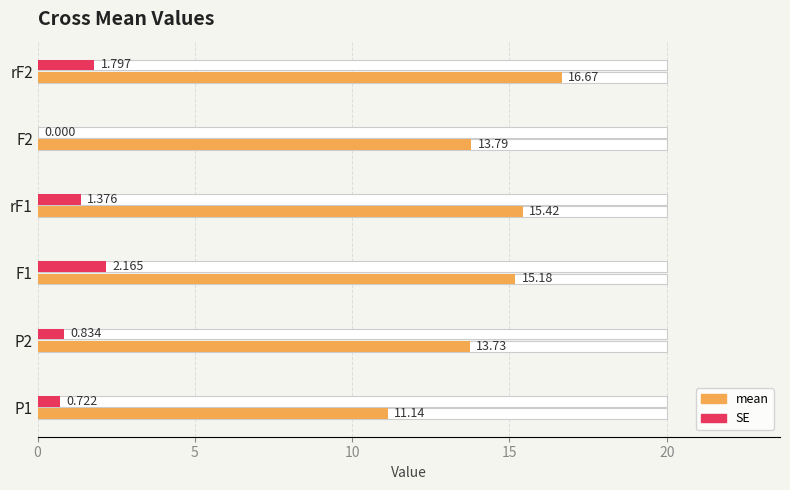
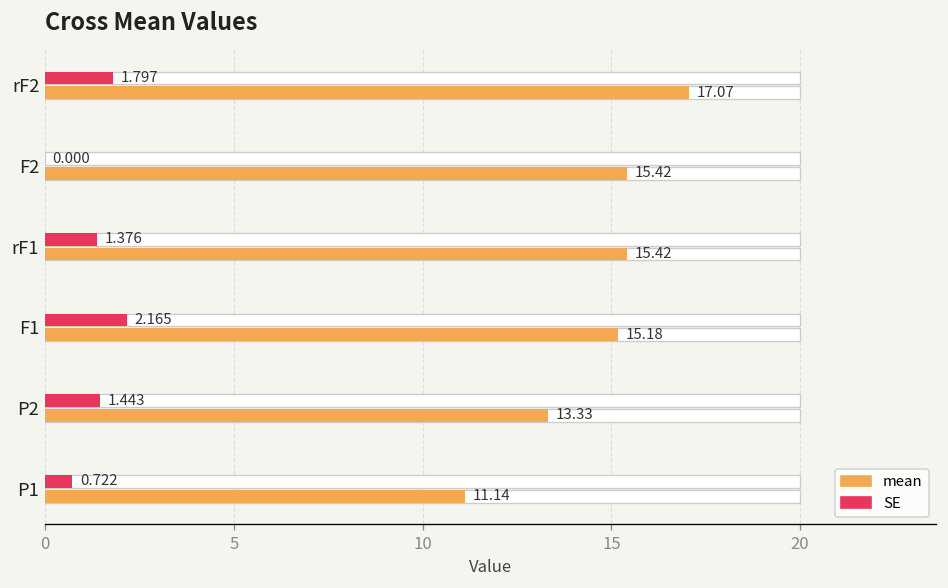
  {
    "mean": {
-     "rF2": 16.67,
-     "F2": 13.79,
-     "P2": 13.73
+     "rF2": 17.07,
+     "F2": 15.42,
+     "P2": 13.33
    },
    "SE": {
      "F2": 0.000,
-     "P2": 0.834
+     "P2": 1.443
    }
  }
